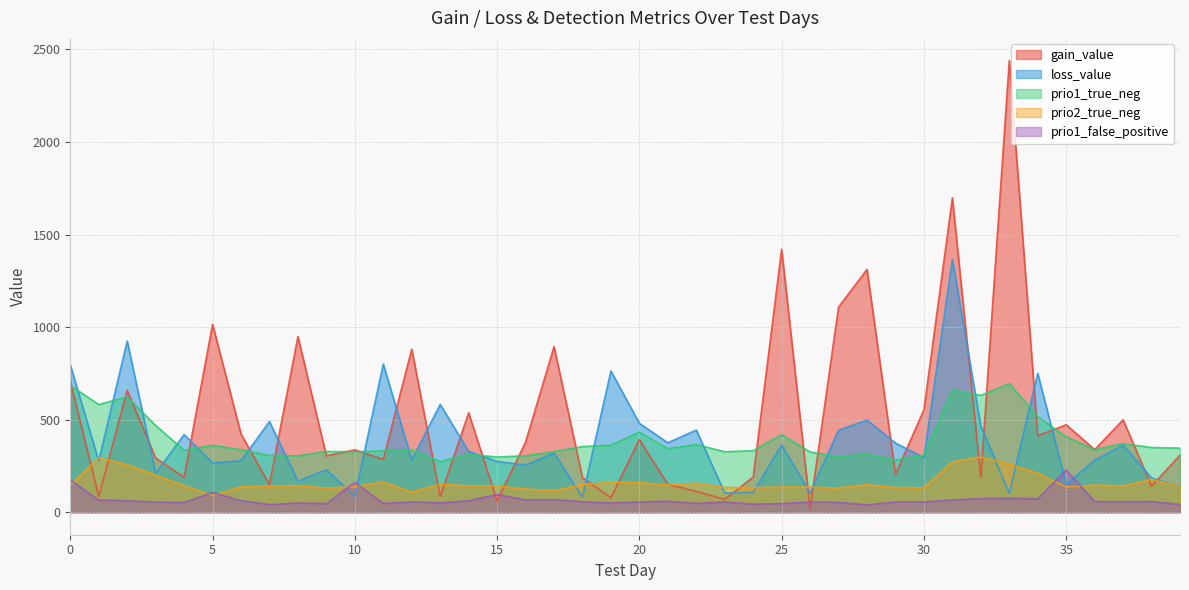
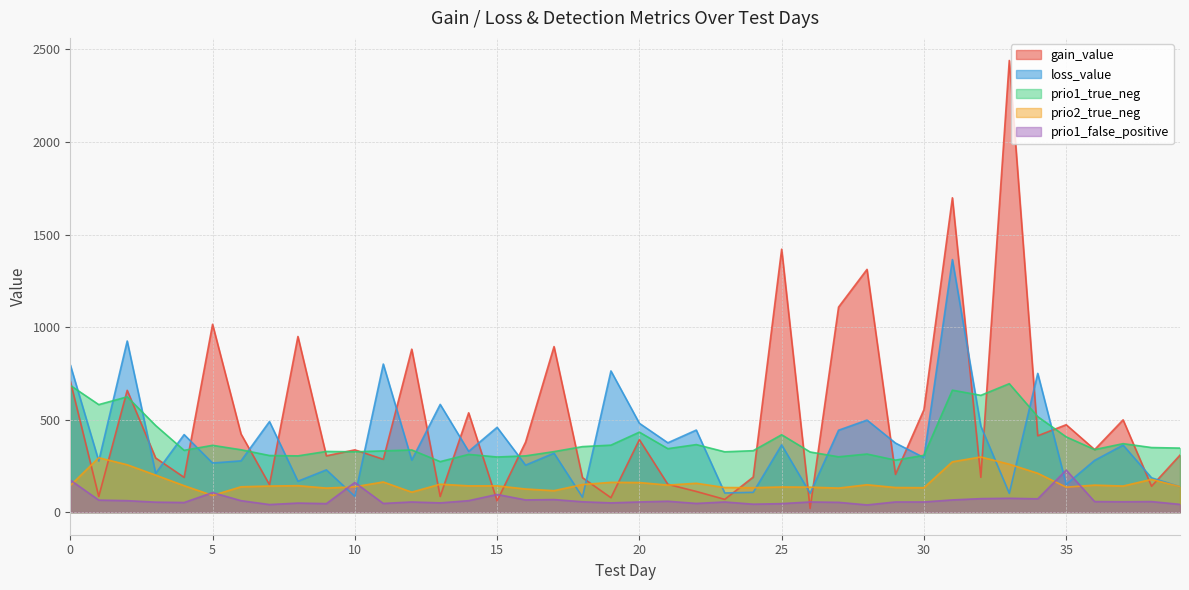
  {
    "gain_value": {
      "0": 710,
      "5": 1010,
      "15": 60,
      "20": 390,
      "25": 1420,
      "30": 550,
      "35": 470
    },
    "loss_value": {
      "0": 800,
      "5": 270,
      "10": 90,
-     "15": 270,
+     "15": 460,
      "20": 480,
      "25": 360,
      "35": 150
    },
    "prio1_true_neg": {
      "0": 690,
      "5": 360,
      "15": 300,
      "20": 430,
      "25": 420,
      "35": 410
    },
    "prio2_true_neg": {
      "0": 140,
      "5": 90,
      "10": 140,
      "15": 140,
      "20": 160,
      "25": 140,
      "30": 130,
      "35": 140
    },
    "prio1_false_positive": {
      "0": 170,
      "5": 110,
      "10": 160,
      "15": 100,
      "20": 60,
      "25": 50,
      "30": 60,
      "35": 230
    }
  }
